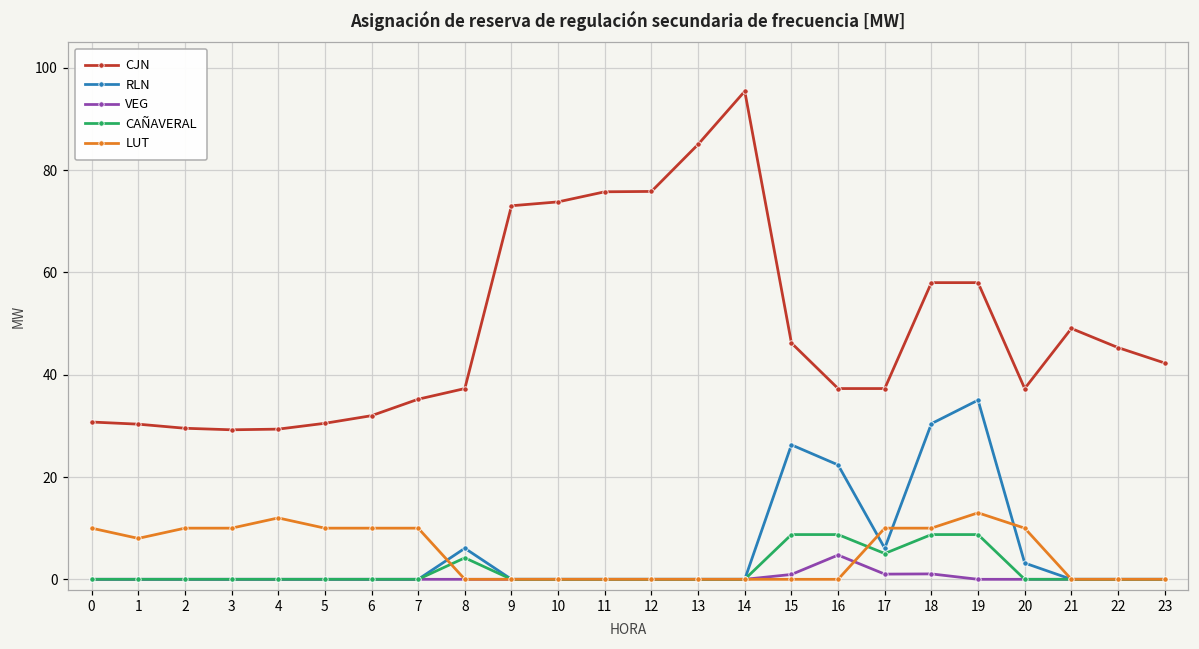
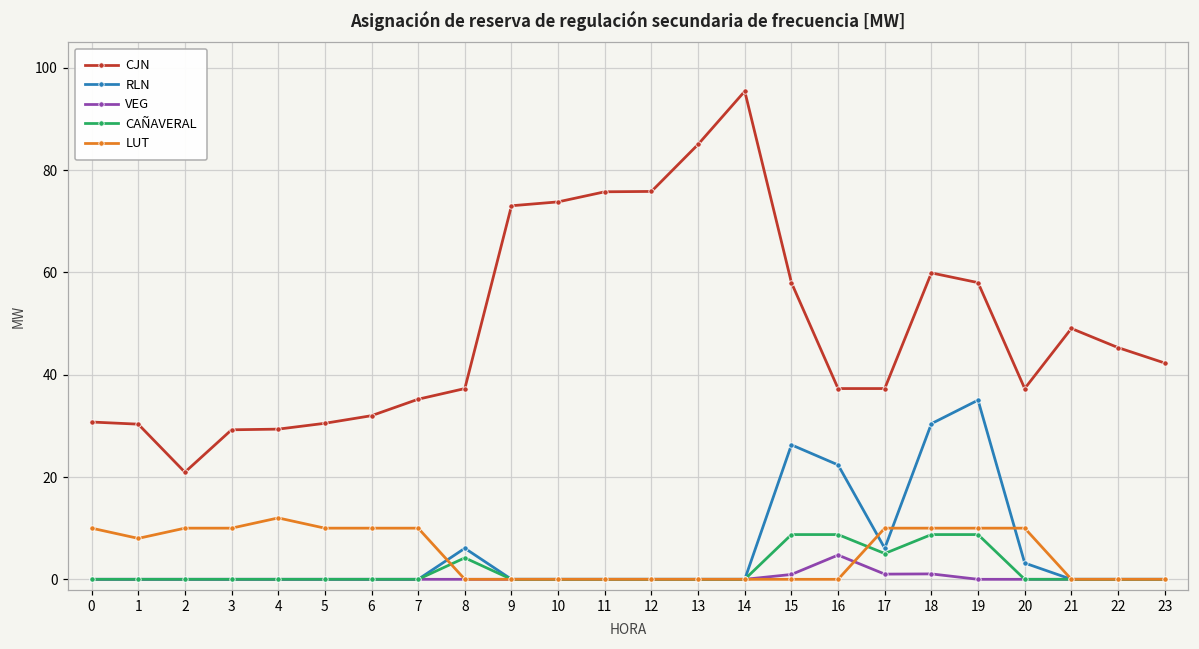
  {
    "CJN": {
      "0": 31,
      "1": 30,
-     "2": 30,
+     "2": 21,
      "3": 29,
      "4": 29,
      "5": 31,
      "6": 32,
      "7": 35,
      "8": 37,
      "9": 73,
      "10": 74,
      "11": 76,
      "12": 76,
      "13": 85,
      "14": 95,
-     "15": 46,
+     "15": 58,
      "16": 37,
      "17": 37,
-     "18": 58,
+     "18": 60,
      "19": 58,
      "20": 37,
      "21": 49,
      "22": 45,
      "23": 42
    },
    "RLN": {
      "8": 6,
      "15": 26,
      "16": 22,
      "17": 6,
      "18": 30,
      "19": 35,
      "20": 3
    },
    "VEG": {
      "15": 1,
      "16": 5,
      "17": 1,
      "18": 1,
      "19": 0
    },
    "CAÑAVERAL": {
      "8": 4,
      "15": 9,
      "16": 9,
      "17": 5,
      "18": 9,
      "19": 9
    },
    "LUT": {
      "0": 10,
      "1": 8,
      "2": 10,
      "3": 10,
      "4": 12,
      "5": 10,
      "6": 10,
      "7": 10,
      "15": 0,
      "16": 0,
      "17": 10,
      "18": 10,
-     "19": 13,
+     "19": 10,
      "20": 10
    }
  }
